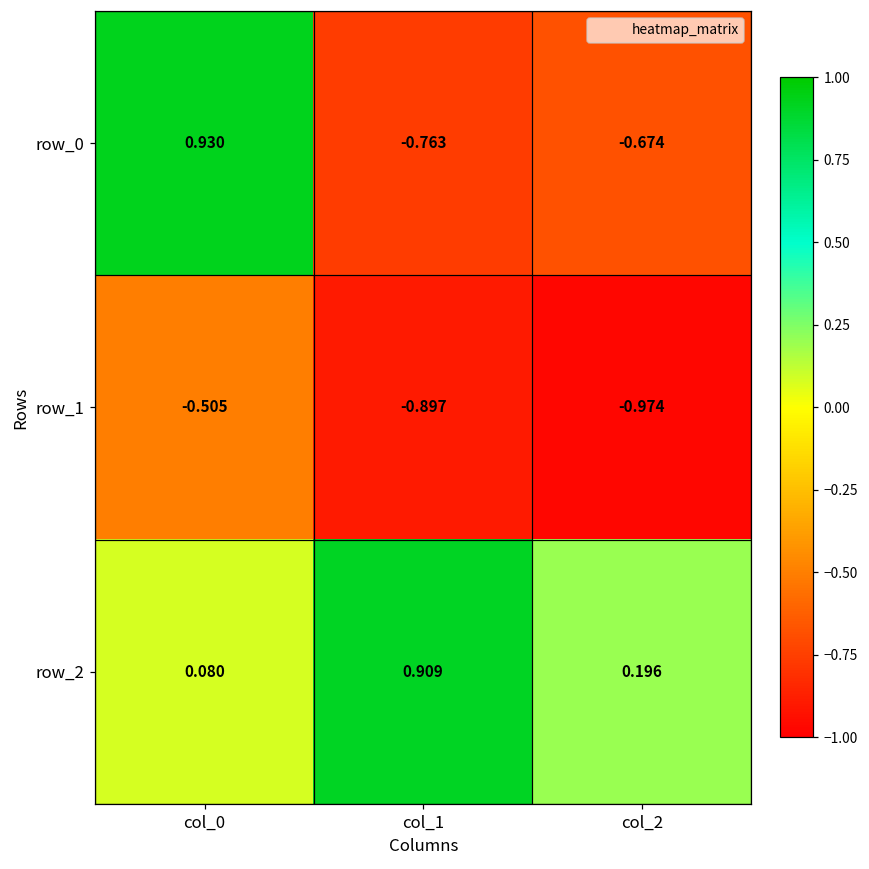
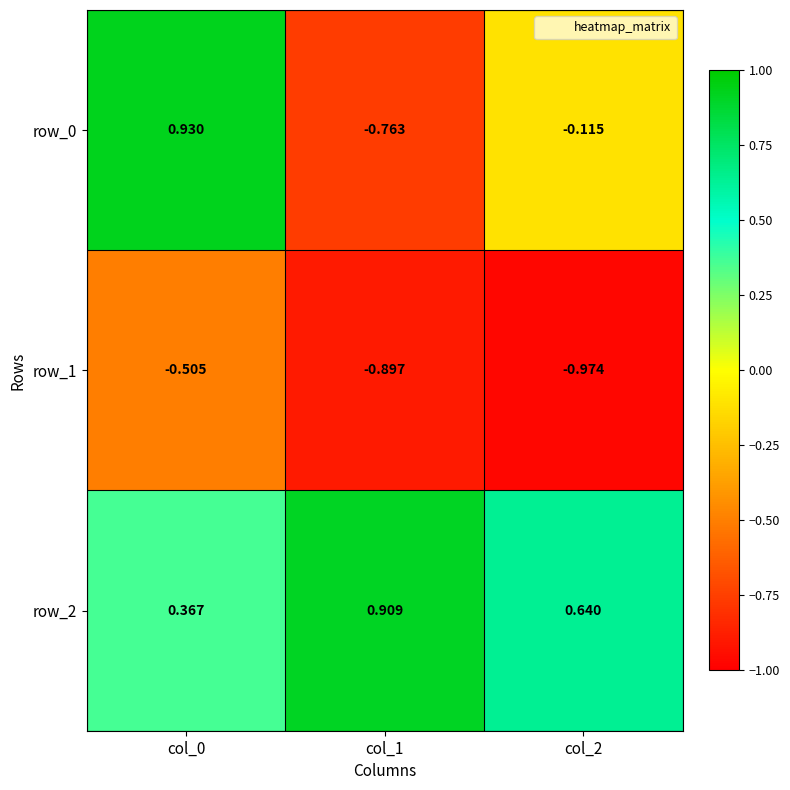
  {
    "row_0": {
      "col_0": 0.930,
      "col_1": -0.763,
-     "col_2": -0.674
+     "col_2": -0.115
    },
    "row_1": {
      "col_0": -0.505,
      "col_1": -0.897,
      "col_2": -0.974
    },
    "row_2": {
-     "col_0": 0.080,
+     "col_0": 0.367,
      "col_1": 0.909,
-     "col_2": 0.196
+     "col_2": 0.640
    }
  }
